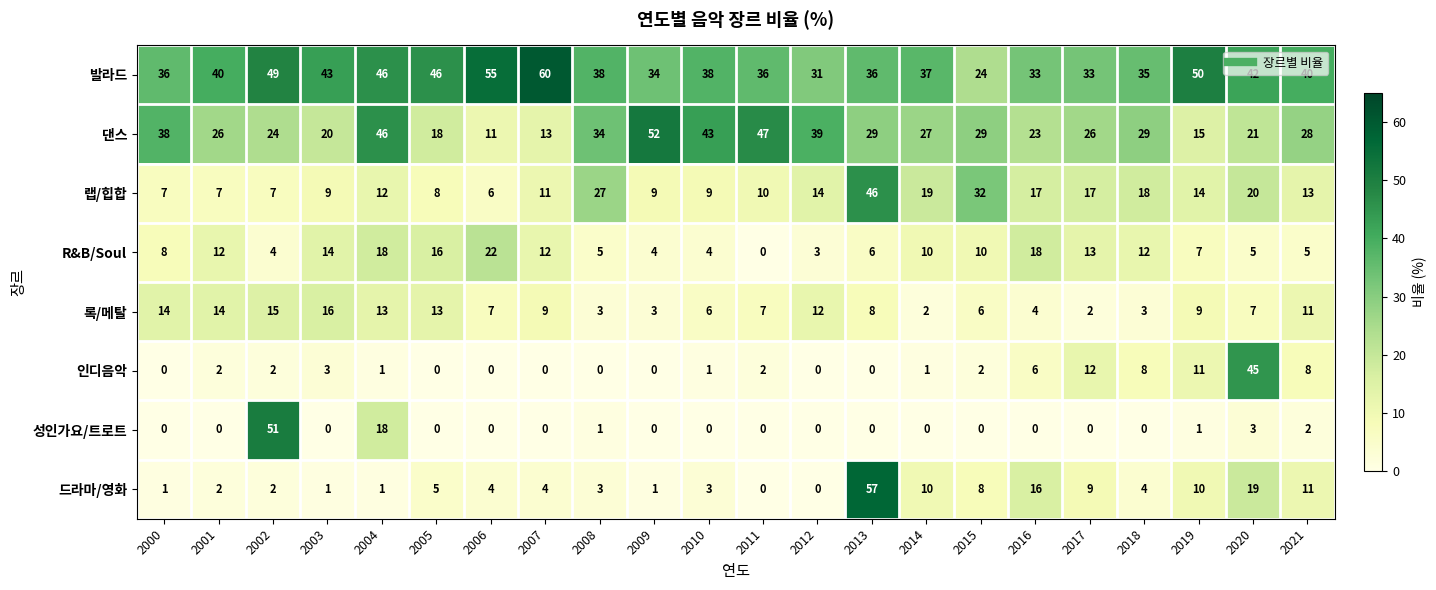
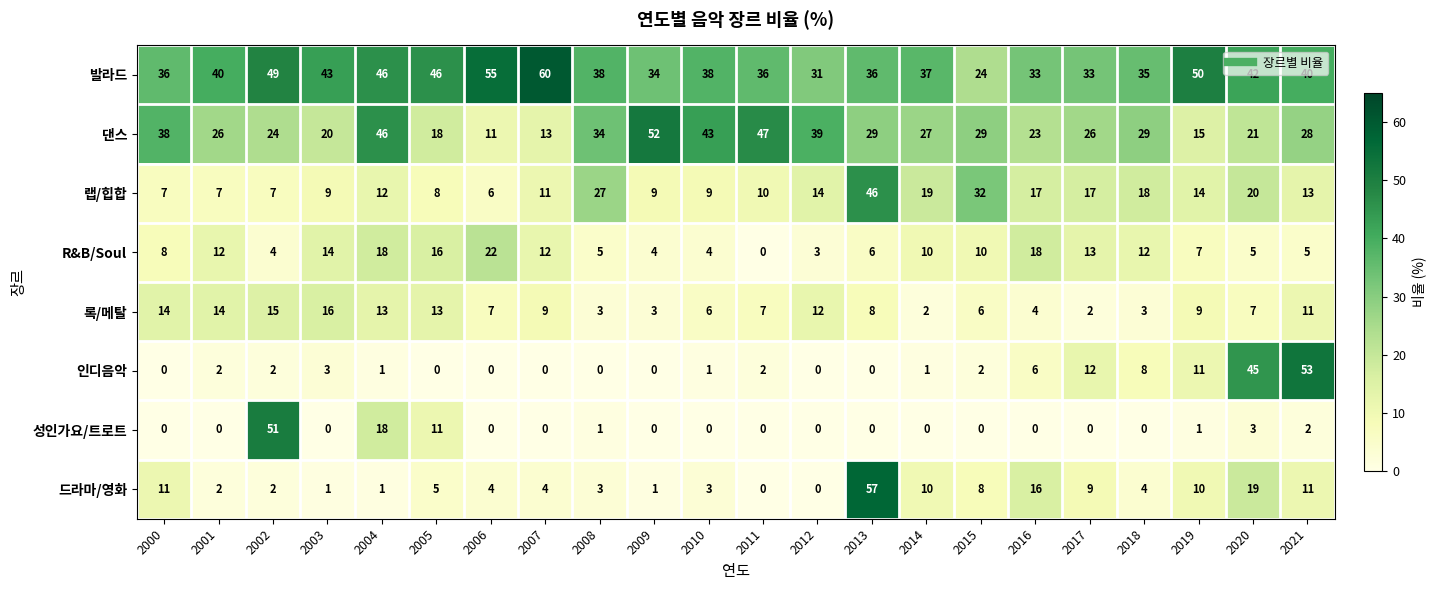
  {
    "발라드": {
      "2000": 36,
      "2001": 40,
      "2002": 49,
      "2003": 43,
      "2004": 46,
      "2005": 46,
      "2006": 55,
      "2007": 60,
      "2008": 38,
      "2009": 34,
      "2010": 38,
      "2011": 36,
      "2012": 31,
      "2013": 36,
      "2014": 37,
      "2015": 24,
      "2016": 33,
      "2017": 33,
      "2018": 35,
      "2019": 50
    },
    "댄스": {
      "2000": 38,
      "2001": 26,
      "2002": 24,
      "2003": 20,
      "2004": 46,
      "2005": 18,
      "2006": 11,
      "2007": 13,
      "2008": 34,
      "2009": 52,
      "2010": 43,
      "2011": 47,
      "2012": 39,
      "2013": 29,
      "2014": 27,
      "2015": 29,
      "2016": 23,
      "2017": 26,
      "2018": 29,
      "2019": 15,
      "2020": 21,
      "2021": 28
    },
    "랩/힙합": {
      "2000": 7,
      "2001": 7,
      "2002": 7,
      "2003": 9,
      "2004": 12,
      "2005": 8,
      "2006": 6,
      "2007": 11,
      "2008": 27,
      "2009": 9,
      "2010": 9,
      "2011": 10,
      "2012": 14,
      "2013": 46,
      "2014": 19,
      "2015": 32,
      "2016": 17,
      "2017": 17,
      "2018": 18,
      "2019": 14,
      "2020": 20,
      "2021": 13
    },
    "R&B/Soul": {
      "2000": 8,
      "2001": 12,
      "2002": 4,
      "2003": 14,
      "2004": 18,
      "2005": 16,
      "2006": 22,
      "2007": 12,
      "2008": 5,
      "2009": 4,
      "2010": 4,
      "2011": 0,
      "2012": 3,
      "2013": 6,
      "2014": 10,
      "2015": 10,
      "2016": 18,
      "2017": 13,
      "2018": 12,
      "2019": 7,
      "2020": 5,
      "2021": 5
    },
    "록/메탈": {
      "2000": 14,
      "2001": 14,
      "2002": 15,
      "2003": 16,
      "2004": 13,
      "2005": 13,
      "2006": 7,
      "2007": 9,
      "2008": 3,
      "2009": 3,
      "2010": 6,
      "2011": 7,
      "2012": 12,
      "2013": 8,
      "2014": 2,
      "2015": 6,
      "2016": 4,
      "2017": 2,
      "2018": 3,
      "2019": 9,
      "2020": 7,
      "2021": 11
    },
    "인디음악": {
      "2000": 0,
      "2001": 2,
      "2002": 2,
      "2003": 3,
      "2004": 1,
      "2005": 0,
      "2006": 0,
      "2007": 0,
      "2008": 0,
      "2009": 0,
      "2010": 1,
      "2011": 2,
      "2012": 0,
      "2013": 0,
      "2014": 1,
      "2015": 2,
      "2016": 6,
      "2017": 12,
      "2018": 8,
      "2019": 11,
      "2020": 45,
-     "2021": 8
+     "2021": 53
    },
    "성인가요/트로트": {
      "2000": 0,
      "2001": 0,
      "2002": 51,
      "2003": 0,
      "2004": 18,
-     "2005": 0,
+     "2005": 11,
      "2006": 0,
      "2007": 0,
      "2008": 1,
      "2009": 0,
      "2010": 0,
      "2011": 0,
      "2012": 0,
      "2013": 0,
      "2014": 0,
      "2015": 0,
      "2016": 0,
      "2017": 0,
      "2018": 0,
      "2019": 1,
      "2020": 3,
      "2021": 2
    },
    "드라마/영화": {
-     "2000": 1,
+     "2000": 11,
      "2001": 2,
      "2002": 2,
      "2003": 1,
      "2004": 1,
      "2005": 5,
      "2006": 4,
      "2007": 4,
      "2008": 3,
      "2009": 1,
      "2010": 3,
      "2011": 0,
      "2012": 0,
      "2013": 57,
      "2014": 10,
      "2015": 8,
      "2016": 16,
      "2017": 9,
      "2018": 4,
      "2019": 10,
      "2020": 19,
      "2021": 11
    }
  }
